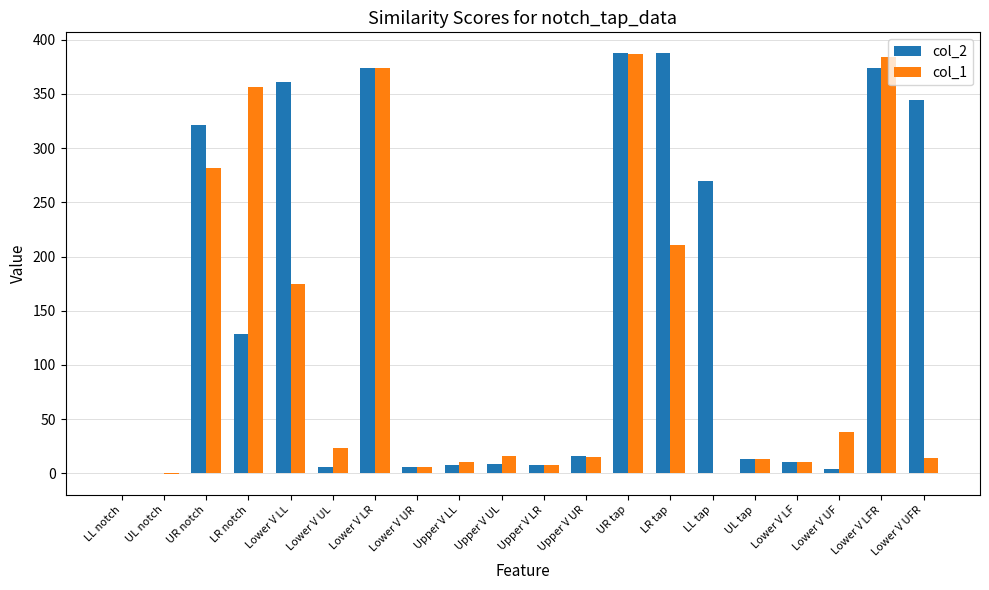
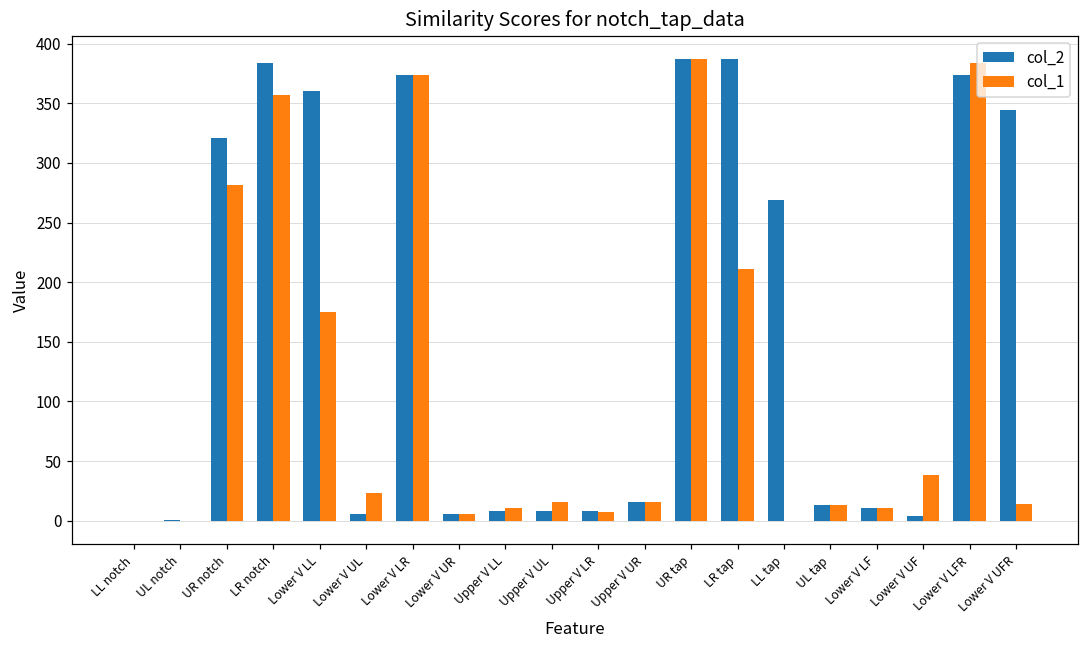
  {
    "col_2": {
      "UR notch": 321,
-     "LR notch": 129,
+     "LR notch": 384,
      "Lower V LL": 361,
      "Lower V UL": 6,
      "Lower V LR": 374,
      "Lower V UR": 6,
      "Upper V LL": 8,
      "Upper V UL": 8,
      "Upper V LR": 8,
      "Upper V UR": 16,
      "UR tap": 387,
      "LR tap": 387,
      "LL tap": 269,
      "UL tap": 13,
      "Lower V LF": 10,
      "Lower V UF": 4,
      "Lower V LFR": 374,
      "Lower V UFR": 345
    },
    "col_1": {
      "LL notch": 0,
      "UR notch": 282,
      "LR notch": 357,
      "Lower V LL": 175,
      "Lower V UL": 23,
      "Lower V LR": 374,
      "Lower V UR": 6,
      "Upper V LL": 10,
      "Upper V UL": 16,
      "Upper V LR": 8,
      "Upper V UR": 16,
      "UR tap": 387,
      "LR tap": 211,
      "LL tap": 0,
      "UL tap": 13,
      "Lower V LF": 10,
      "Lower V UF": 38,
      "Lower V UFR": 14
    }
  }
